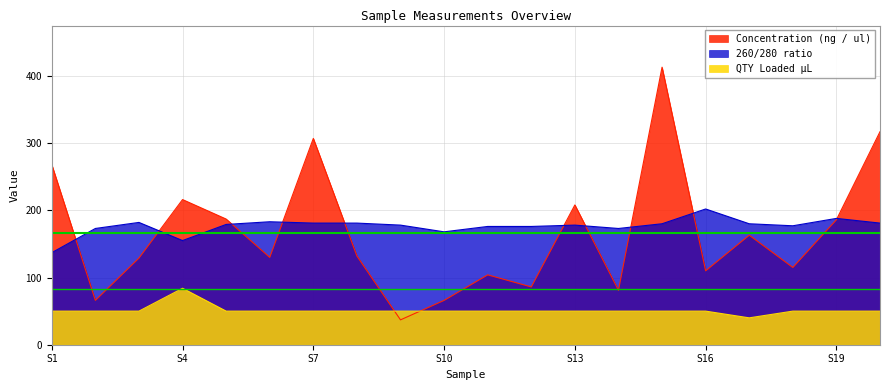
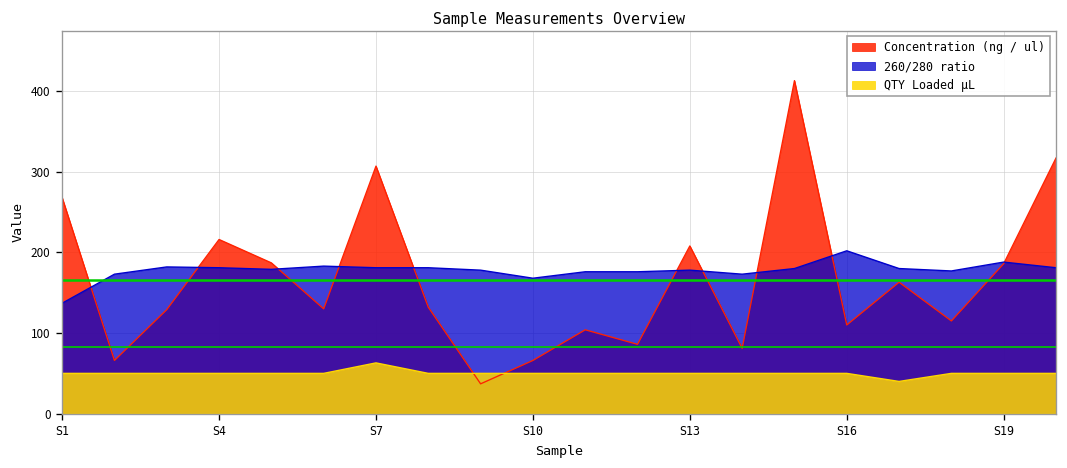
  {
    "Concentration (ng / ul)": {
      "S1": 270,
      "S4": 220,
      "S7": 310,
      "S10": 70,
      "S13": 210,
      "S16": 110
    },
    "260/280 ratio": {
      "S1": 140,
-     "S4": 160,
+     "S4": 180,
      "S7": 180,
      "S10": 170,
      "S13": 180,
      "S16": 200
    },
    "QTY Loaded µL": {
      "S1": 50,
-     "S4": 80,
-     "S7": 50,
+     "S4": 50,
+     "S7": 60,
      "S10": 50,
      "S13": 50,
      "S16": 50,
      "S19": 50
    }
  }
